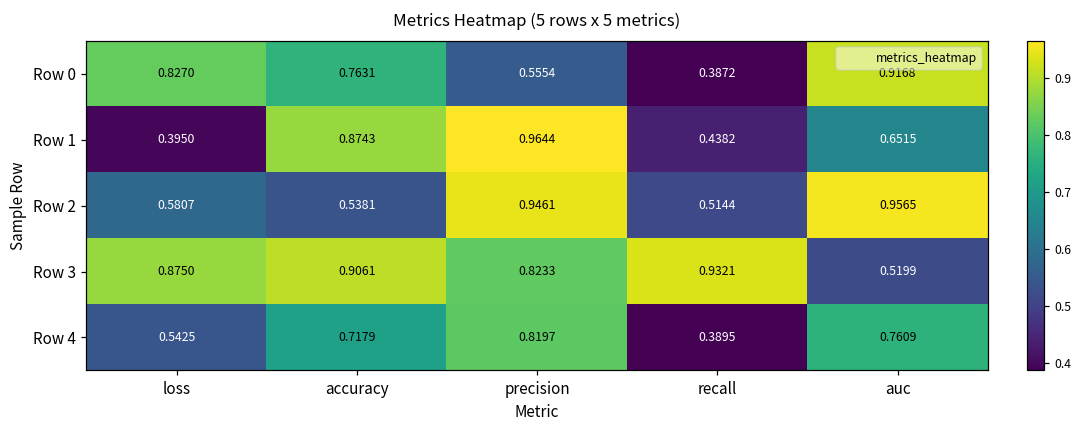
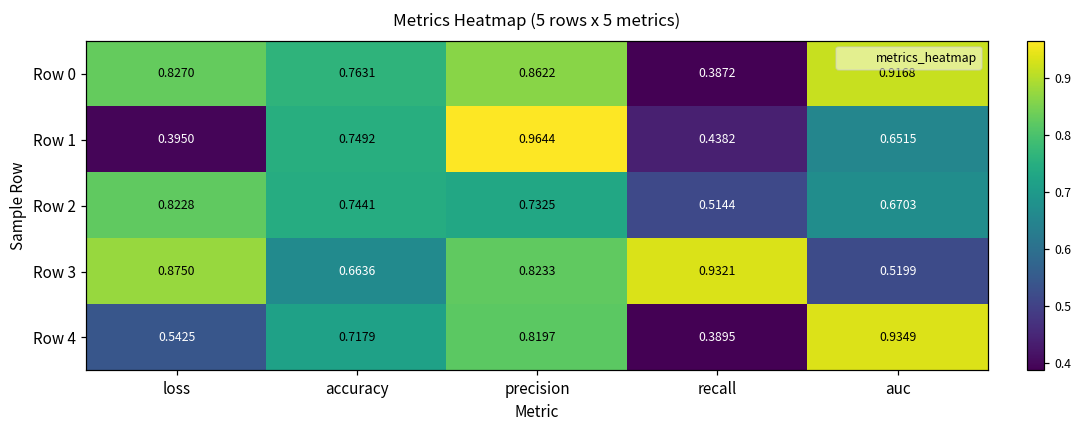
  {
    "Row 0": {
      "loss": 0.8270,
      "accuracy": 0.7631,
-     "precision": 0.5554,
+     "precision": 0.8622,
      "recall": 0.3872,
      "auc": 0.9168
    },
    "Row 1": {
      "loss": 0.3950,
-     "accuracy": 0.8743,
+     "accuracy": 0.7492,
      "precision": 0.9644,
      "recall": 0.4382,
      "auc": 0.6515
    },
    "Row 2": {
-     "loss": 0.5807,
-     "accuracy": 0.5381,
-     "precision": 0.9461,
+     "loss": 0.8228,
+     "accuracy": 0.7441,
+     "precision": 0.7325,
      "recall": 0.5144,
-     "auc": 0.9565
+     "auc": 0.6703
    },
    "Row 3": {
      "loss": 0.8750,
-     "accuracy": 0.9061,
+     "accuracy": 0.6636,
      "precision": 0.8233,
      "recall": 0.9321,
      "auc": 0.5199
    },
    "Row 4": {
      "loss": 0.5425,
      "accuracy": 0.7179,
      "precision": 0.8197,
      "recall": 0.3895,
-     "auc": 0.7609
+     "auc": 0.9349
    }
  }
